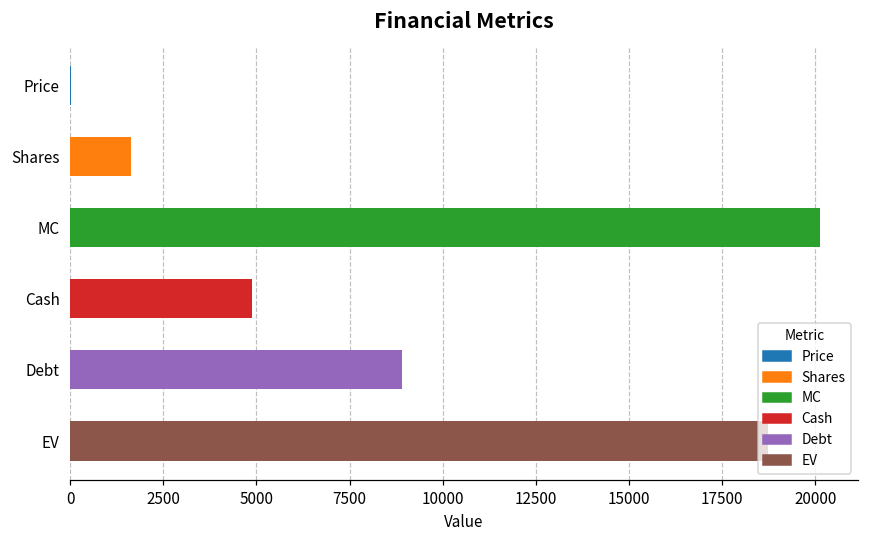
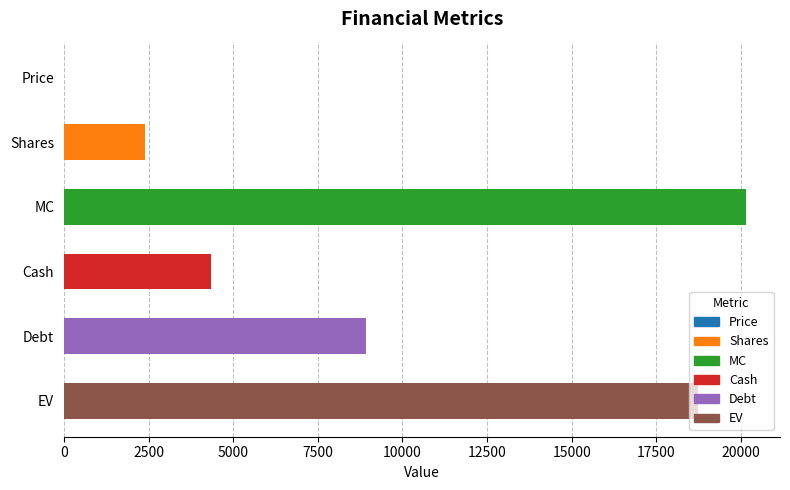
  {
-   "Shares": 1600,
+   "Shares": 2400,
    "MC": 20100,
-   "Cash": 4900,
+   "Cash": 4300,
    "Debt": 8900
  }
